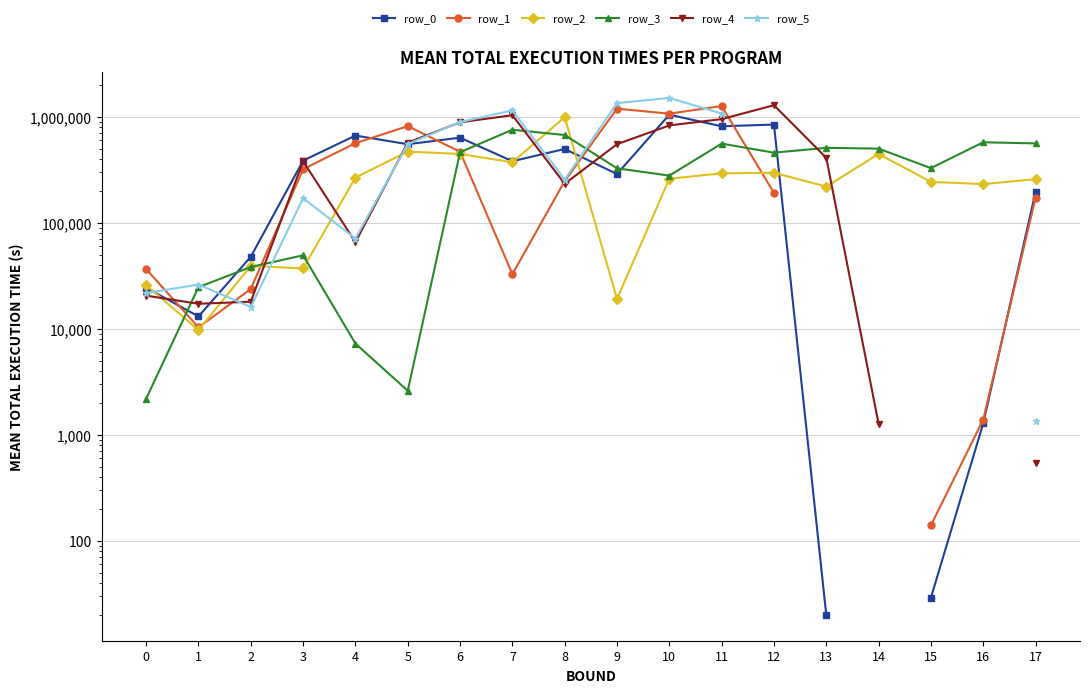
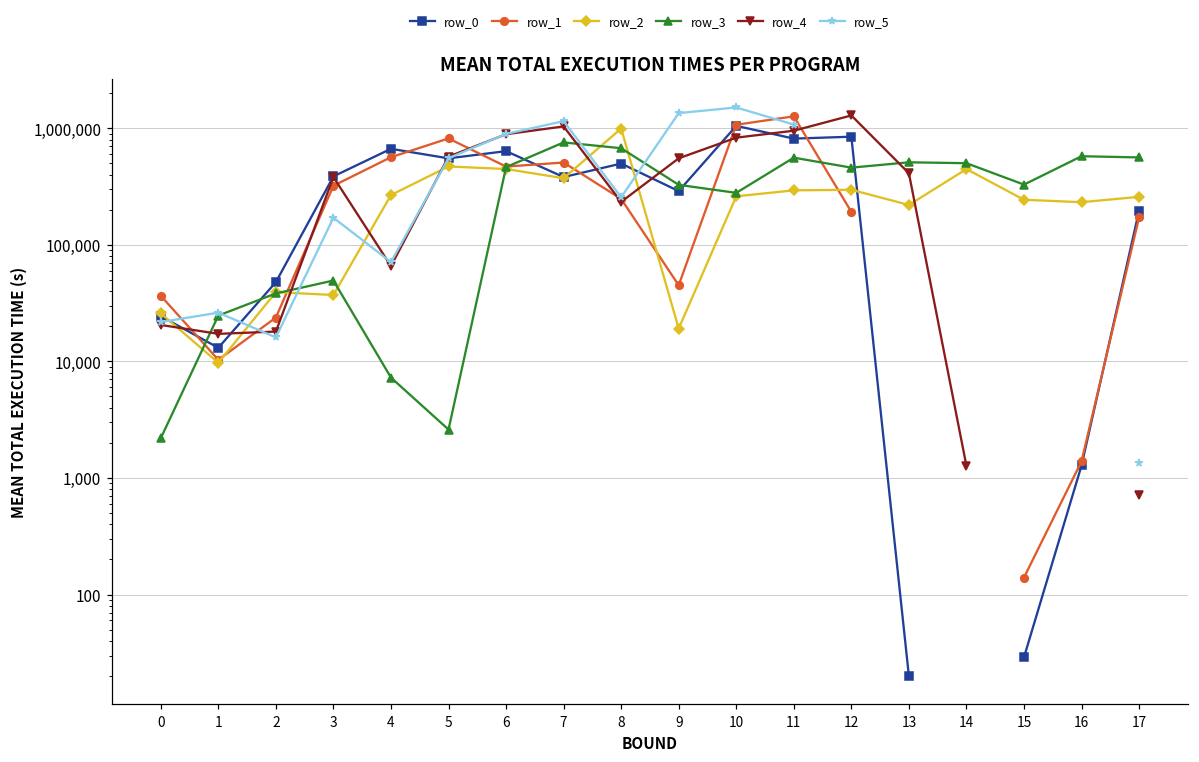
  {
    "row_0": {
      "0": "24,000",
      "1": "13,000",
      "2": "50,000",
      "4": "700,000",
      "6": "600,000",
      "8": "500,000",
      "9": "290,000",
      "11": "800,000",
      "12": "800,000",
      "13": "20",
      "15": "29",
      "16": "1,300",
      "17": "200,000"
    },
    "row_1": {
      "0": "37,000",
      "1": "10,000",
      "2": "24,000",
      "3": "320,000",
      "4": "600,000",
      "5": "800,000",
-     "7": "33,000",
-     "9": "1,200,000",
+     "7": "500,000",
+     "9": "45,000",
      "11": "1,300,000",
      "12": "190,000",
      "15": "140",
      "16": "1,400",
      "17": "170,000"
    },
    "row_2": {
      "0": "26,000",
      "1": "10,000",
      "3": "37,000",
      "4": "270,000",
      "5": "500,000",
      "8": "1,000,000",
      "9": "19,000",
      "10": "260,000",
      "11": "290,000",
      "12": "300,000",
      "13": "220,000",
      "14": "450,000",
      "15": "240,000",
      "16": "230,000",
      "17": "260,000"
    },
    "row_3": {
      "0": "2,200",
      "1": "25,000",
      "3": "50,000",
      "4": "7,000",
      "5": "2,600",
      "7": "800,000",
      "8": "700,000",
      "9": "330,000",
      "10": "280,000",
      "11": "600,000",
      "12": "460,000",
      "13": "500,000",
      "14": "500,000",
      "15": "330,000",
      "16": "600,000",
      "17": "600,000"
    },
    "row_4": {
      "0": "21,000",
      "1": "17,000",
      "2": "18,000",
      "4": "70,000",
      "7": "1,000,000",
      "8": "230,000",
      "9": "600,000",
      "10": "800,000",
      "11": "1,000,000",
      "12": "1,300,000",
      "13": "410,000",
      "14": "1,300",
-     "17": "500"
+     "17": "700"
    },
    "row_5": {
      "0": "22,000",
      "1": "26,000",
      "2": "16,000",
      "3": "170,000",
      "4": "70,000",
      "7": "1,100,000",
      "9": "1,300,000",
      "10": "1,500,000",
      "11": "1,100,000",
      "17": "1,400"
    }
  }
